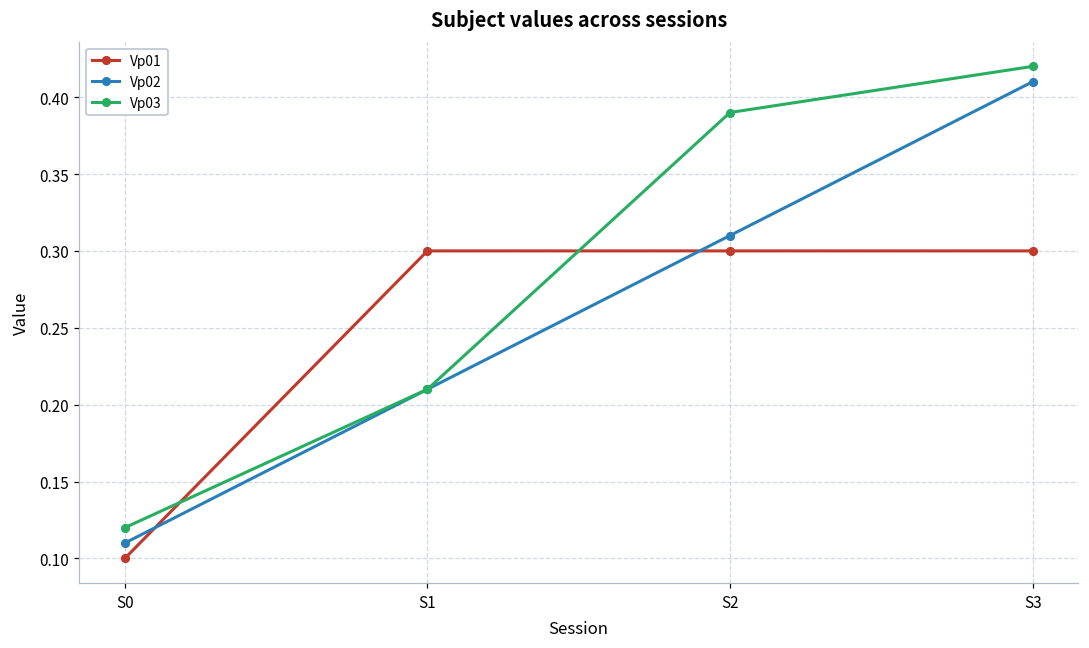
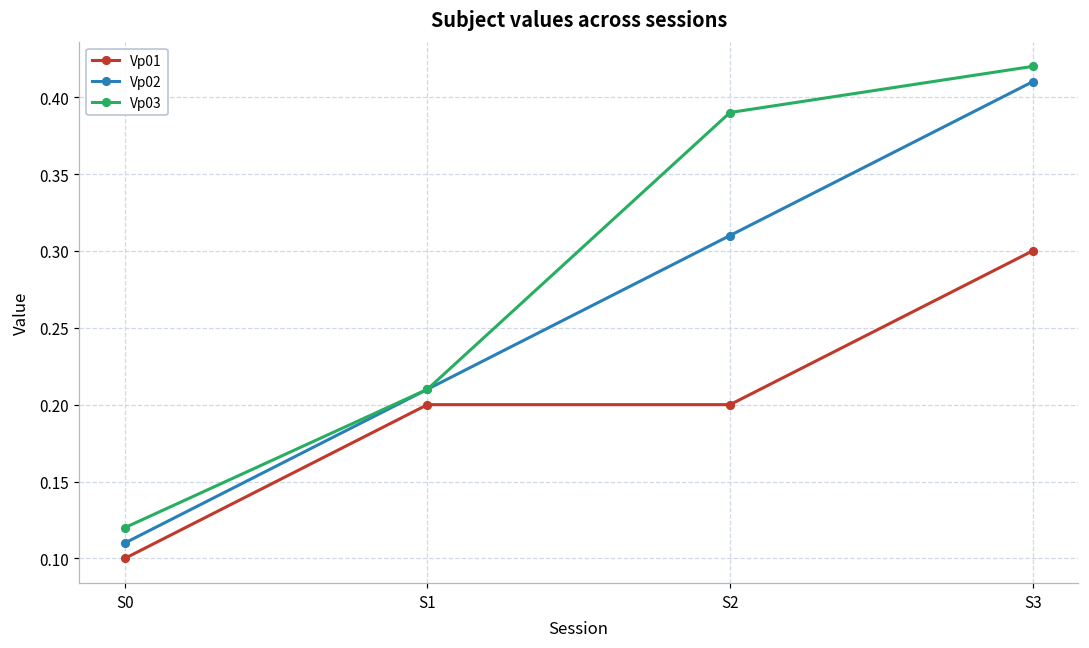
  {
    "Vp01": {
      "S0": 0.1,
-     "S1": 0.3,
-     "S2": 0.3,
+     "S1": 0.2,
+     "S2": 0.2,
      "S3": 0.3
    },
    "Vp02": {
      "S0": 0.110,
      "S2": 0.310,
      "S3": 0.410
    },
    "Vp03": {
      "S0": 0.120,
      "S2": 0.390,
      "S3": 0.420
    }
  }
